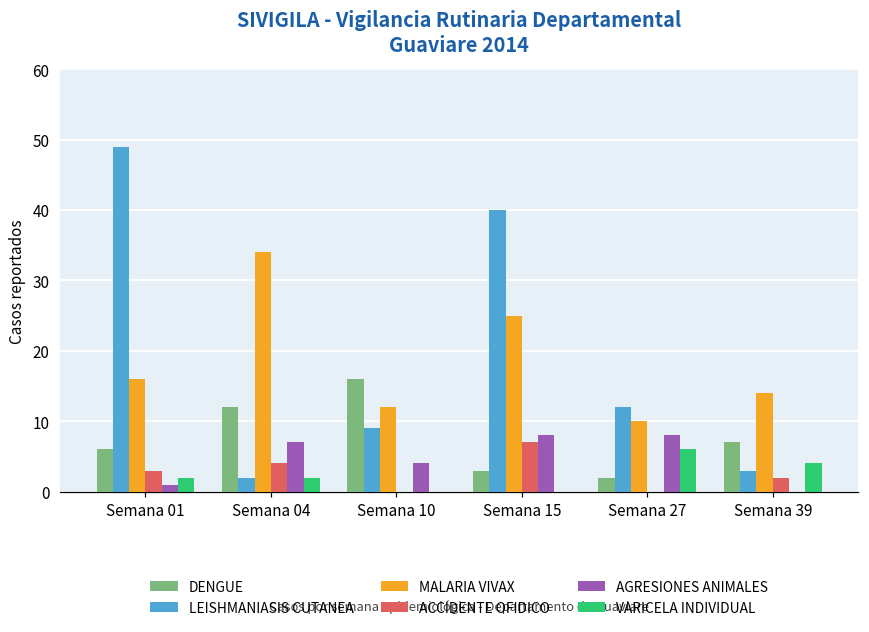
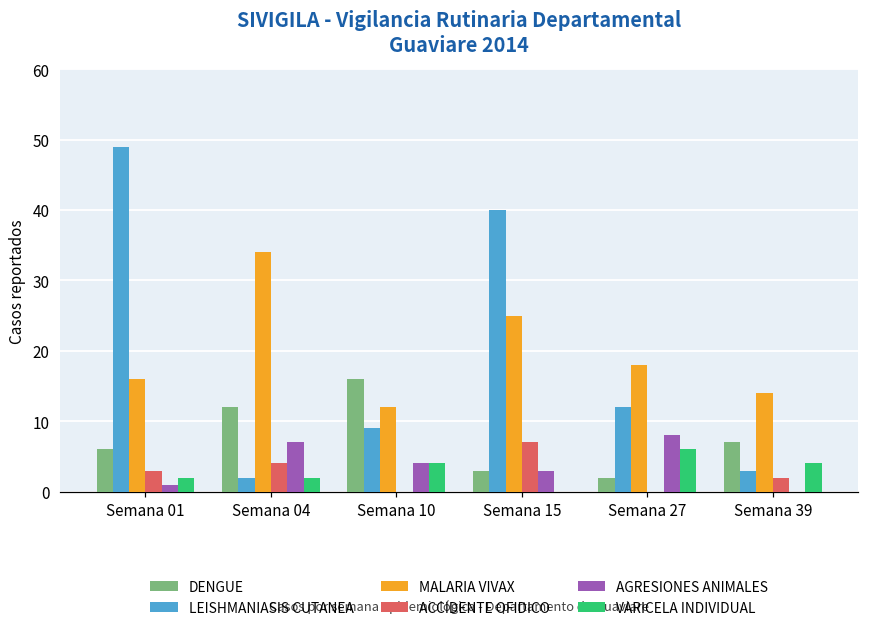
  {
    "DENGUE": {
      "Semana 01": 6,
      "Semana 04": 12,
      "Semana 10": 16,
      "Semana 15": 3,
      "Semana 27": 2,
      "Semana 39": 7
    },
    "LEISHMANIASIS CUTANEA": {
      "Semana 01": 49,
      "Semana 04": 2,
      "Semana 10": 9,
      "Semana 15": 40,
      "Semana 27": 12,
      "Semana 39": 3
    },
    "MALARIA VIVAX": {
      "Semana 01": 16,
      "Semana 04": 34,
      "Semana 10": 12,
      "Semana 15": 25,
-     "Semana 27": 10,
+     "Semana 27": 18,
      "Semana 39": 14
    },
    "ACCIDENTE OFIDICO": {
      "Semana 01": 3,
      "Semana 04": 4,
      "Semana 10": 0,
      "Semana 15": 7,
      "Semana 27": 0,
      "Semana 39": 2
    },
    "AGRESIONES ANIMALES": {
      "Semana 01": 1,
      "Semana 04": 7,
      "Semana 10": 4,
-     "Semana 15": 8,
+     "Semana 15": 3,
      "Semana 27": 8,
      "Semana 39": 0
    },
    "VARICELA INDIVIDUAL": {
      "Semana 01": 2,
      "Semana 04": 2,
-     "Semana 10": 0,
+     "Semana 10": 4,
      "Semana 15": 0,
      "Semana 27": 6,
      "Semana 39": 4
    }
  }
